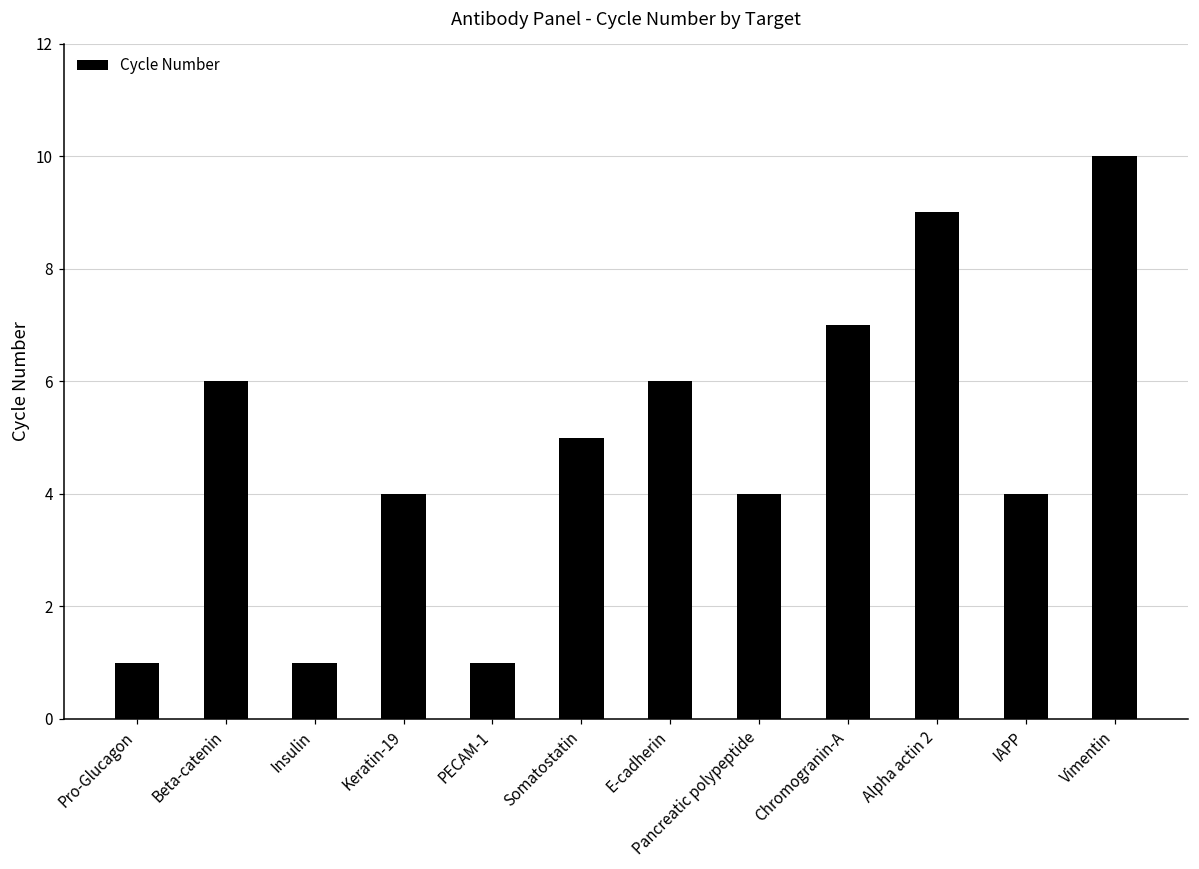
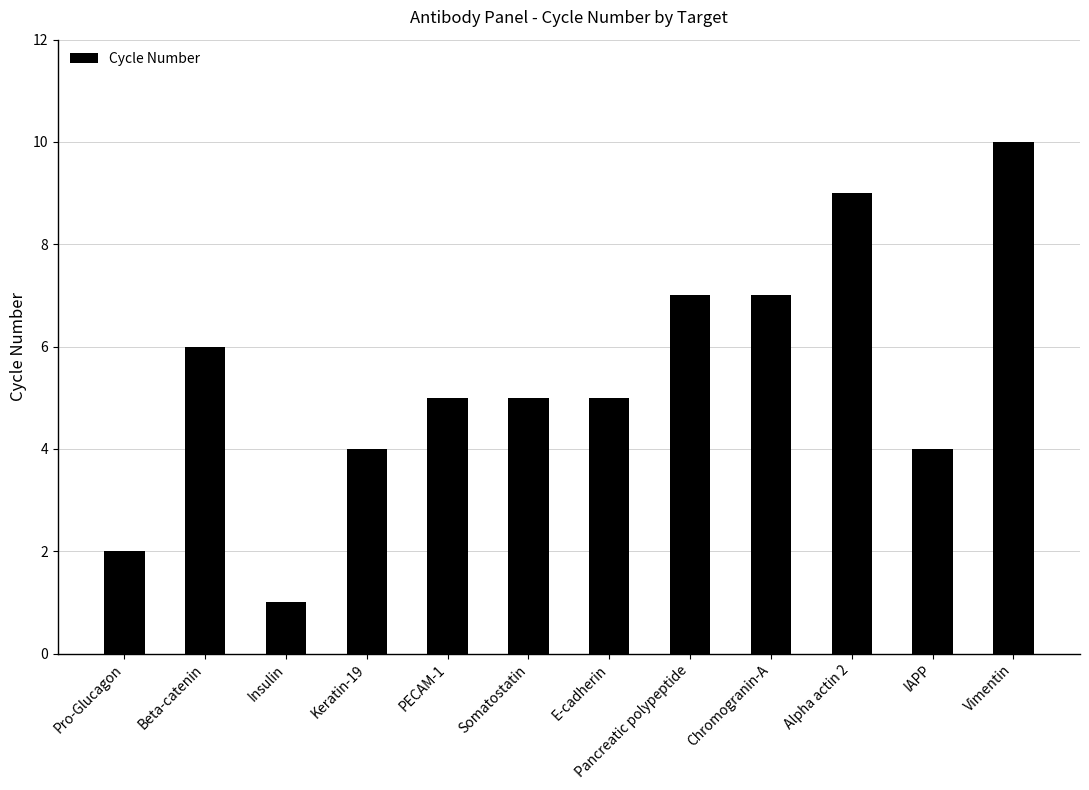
  {
-   "Pro-Glucagon": 1,
+   "Pro-Glucagon": 2,
    "Beta-catenin": 6,
    "Insulin": 1,
    "Keratin-19": 4,
-   "PECAM-1": 1,
+   "PECAM-1": 5,
    "Somatostatin": 5,
-   "E-cadherin": 6,
-   "Pancreatic polypeptide": 4,
+   "E-cadherin": 5,
+   "Pancreatic polypeptide": 7,
    "Chromogranin-A": 7,
    "Alpha actin 2": 9,
    "IAPP": 4,
    "Vimentin": 10
  }
